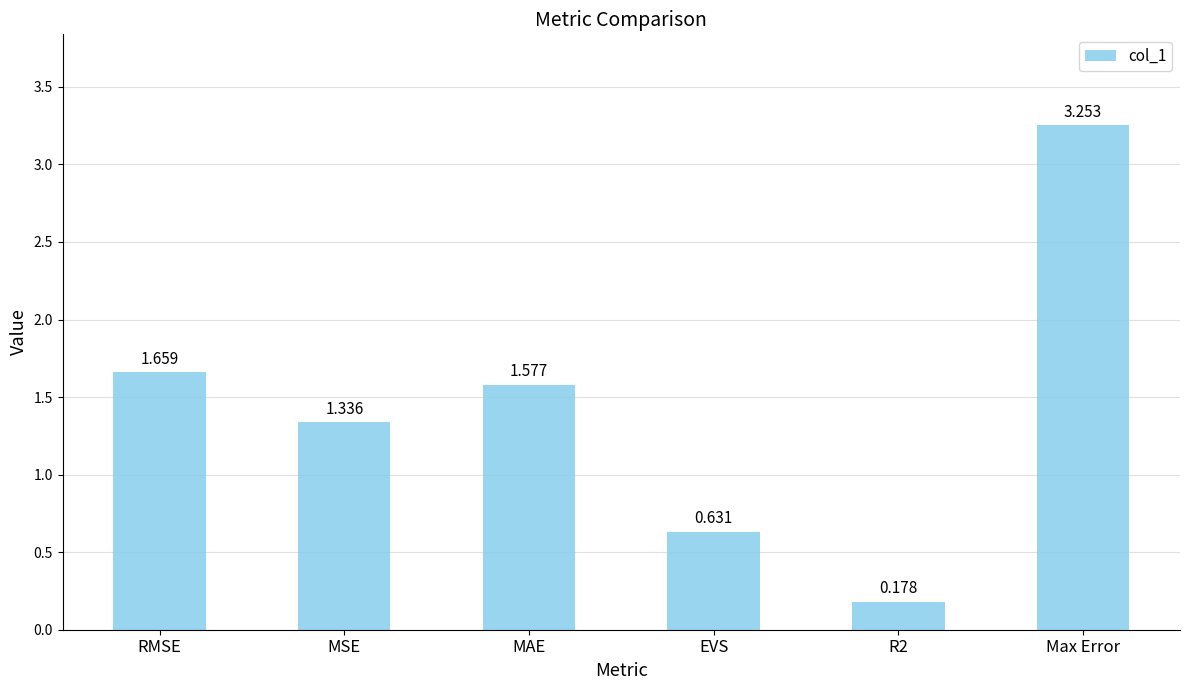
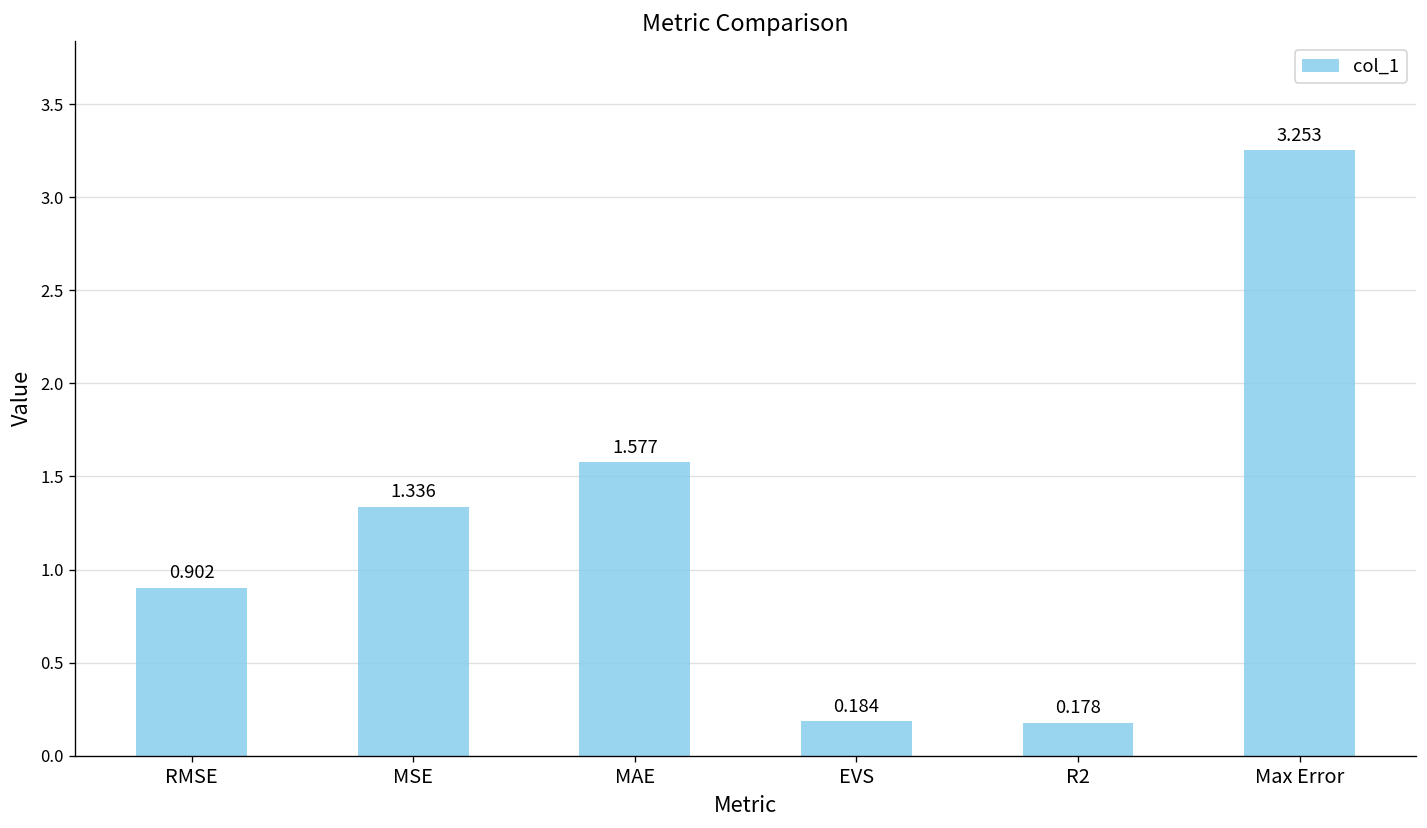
  {
-   "RMSE": 1.659,
+   "RMSE": 0.902,
    "MSE": 1.336,
    "MAE": 1.577,
-   "EVS": 0.631,
+   "EVS": 0.184,
    "R2": 0.178,
    "Max Error": 3.253
  }
